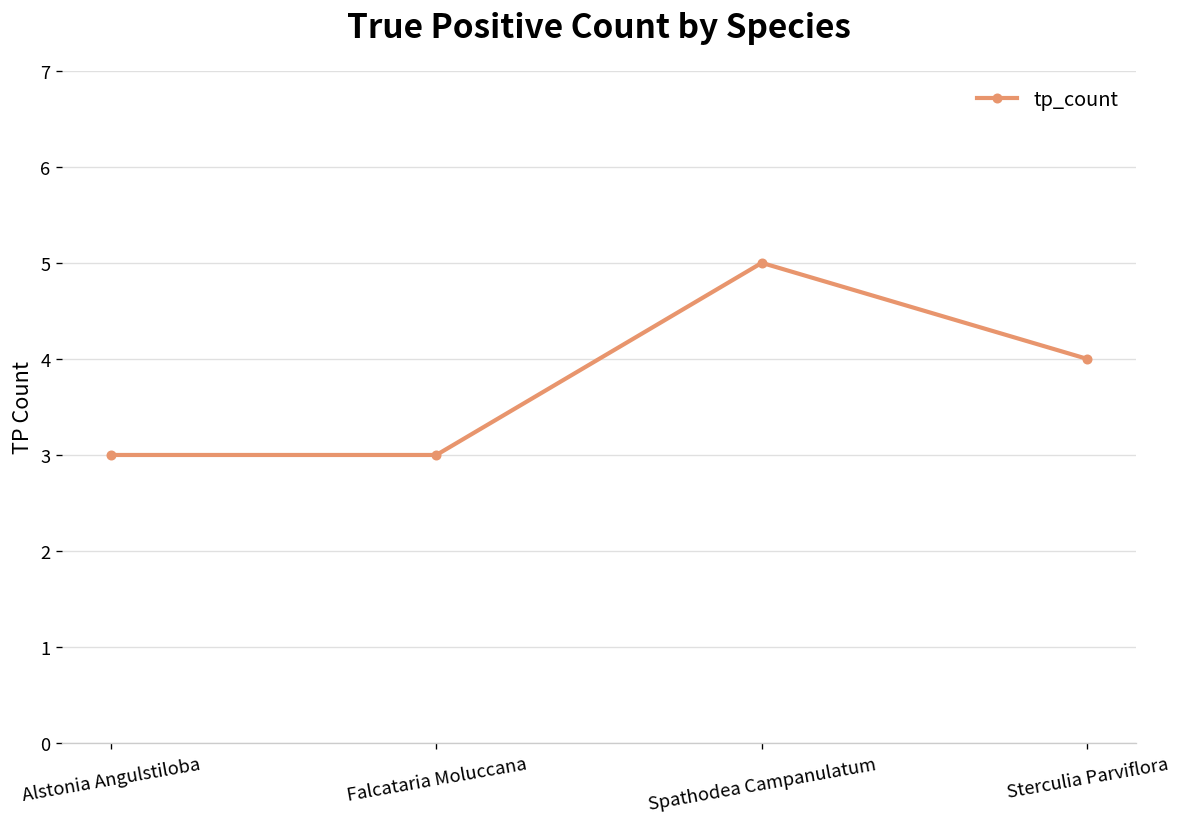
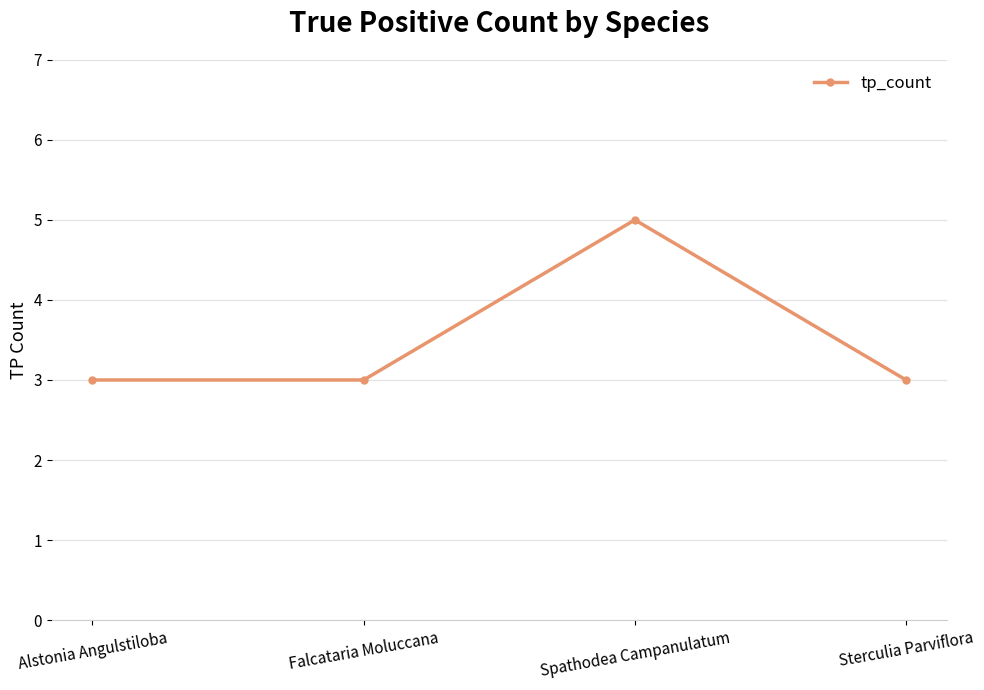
  {
    "Alstonia Angulstiloba": 3,
    "Falcataria Moluccana": 3,
    "Spathodea Campanulatum": 5,
-   "Sterculia Parviflora": 4
+   "Sterculia Parviflora": 3
  }
